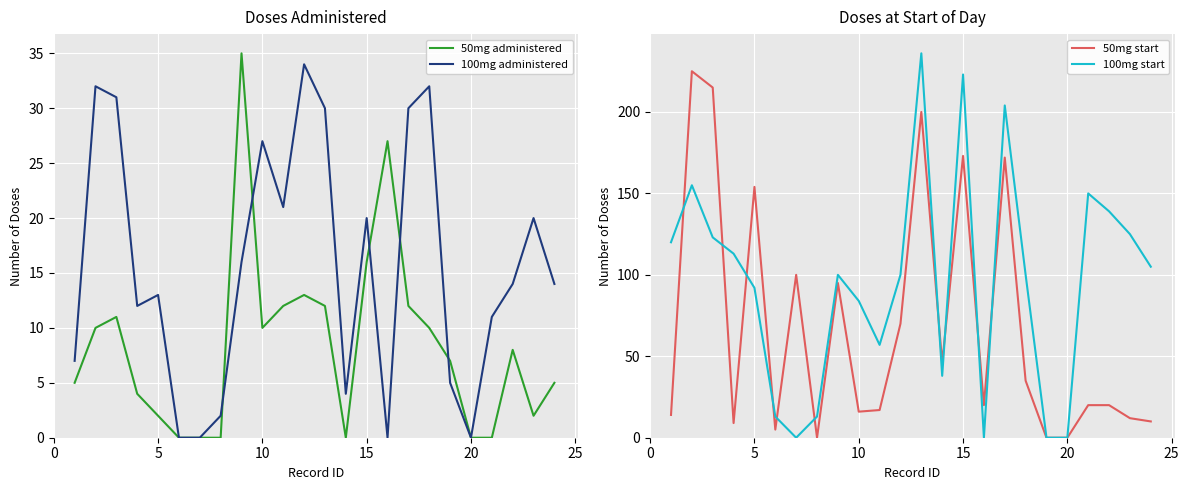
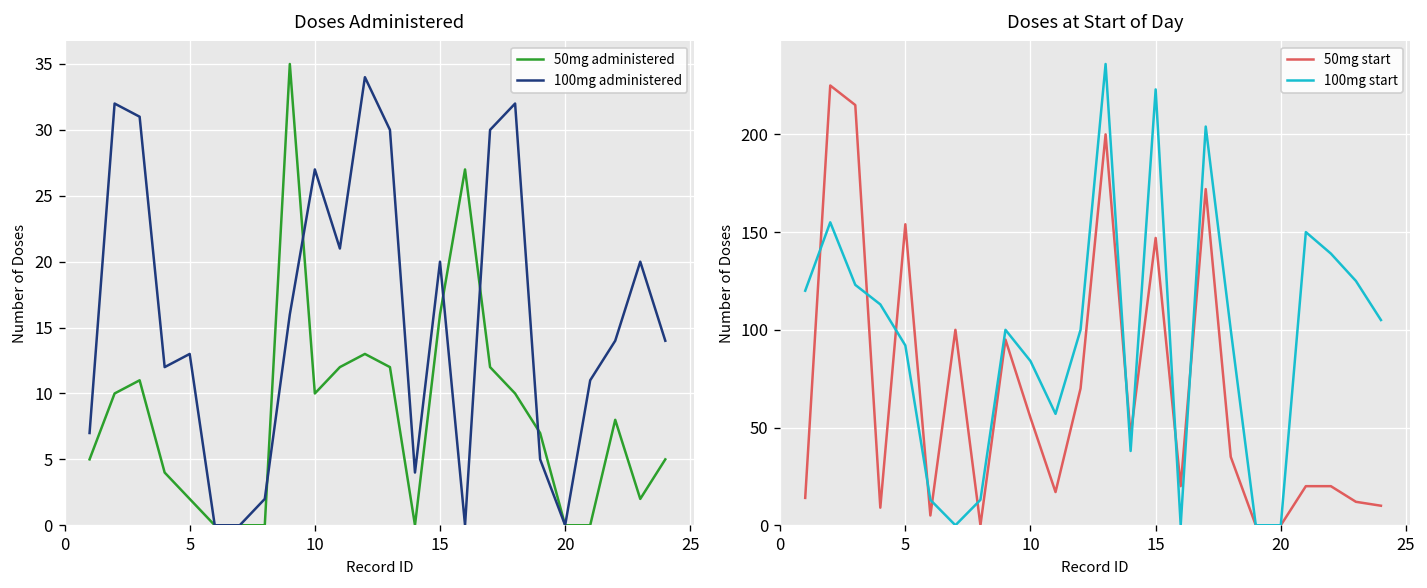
  {
    "Doses Administered": {
      "50mg administered": {
        "5": 2.0,
        "10": 10.0,
        "15": 16.0
      },
      "100mg administered": {
        "5": 13.0,
        "10": 27.0,
        "15": 20.0
      }
    },
    "Doses at Start of Day": {
      "50mg start": {
        "5": 154,
-       "10": 16,
-       "15": 173
+       "10": 55,
+       "15": 147
      },
      "100mg start": {
        "5": 92,
        "10": 84,
        "15": 223
      }
    }
  }
